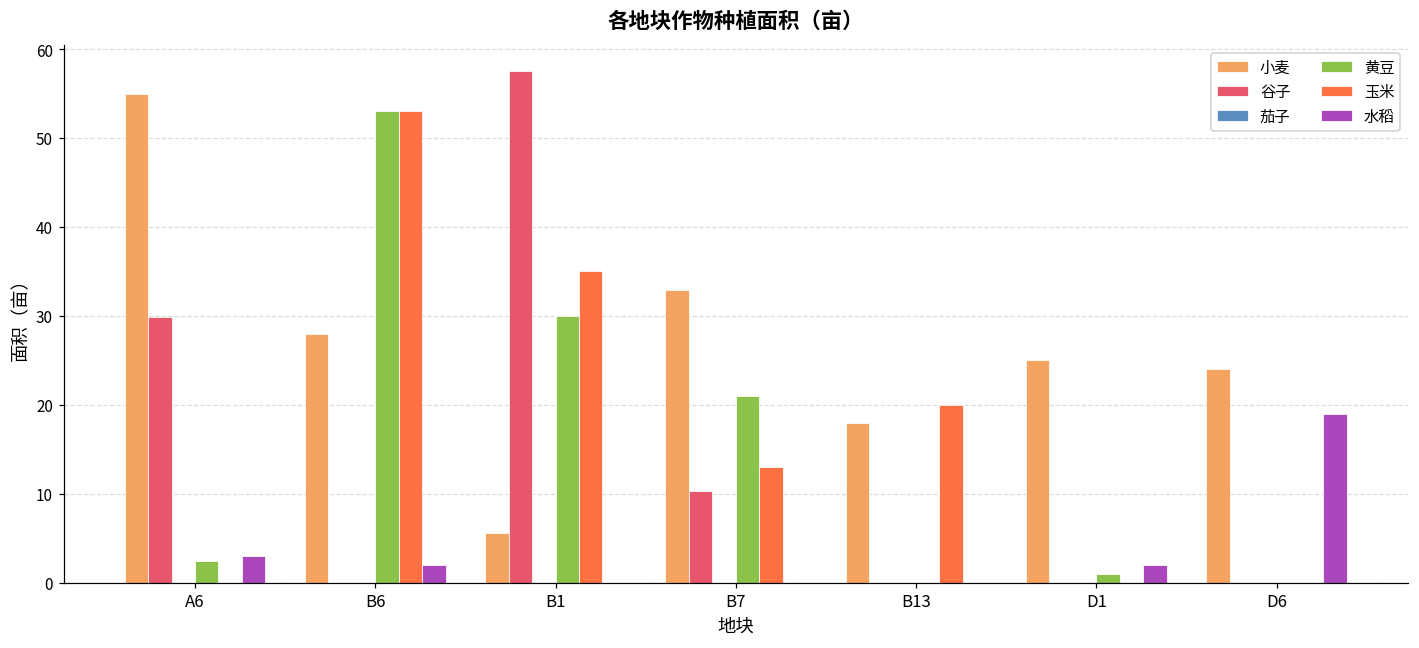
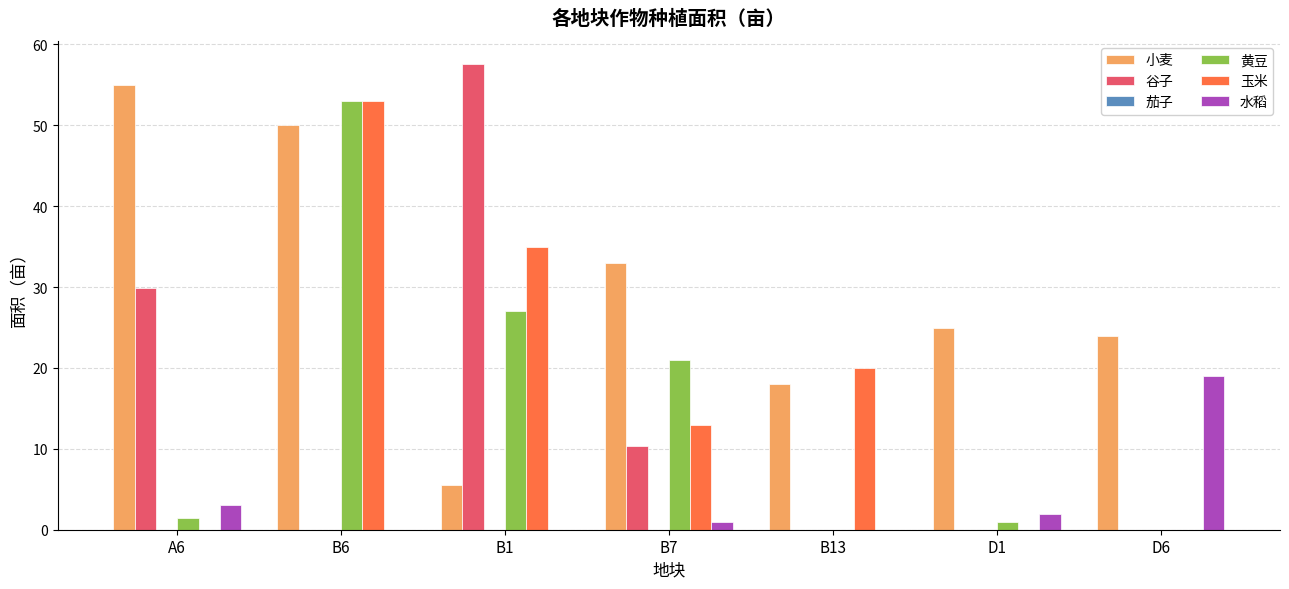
  {
    "小麦": {
      "A6": 55,
-     "B6": 28,
+     "B6": 50,
      "B1": 6,
      "B7": 33,
      "B13": 18,
      "D1": 25,
      "D6": 24
    },
    "茄子": {
      "A6": 0,
      "B6": 0,
      "B1": 0,
      "B7": 0,
      "B13": 0,
      "D1": 0,
      "D6": 0
    },
    "黄豆": {
-     "A6": 2,
+     "A6": 1,
      "B6": 53,
-     "B1": 30,
+     "B1": 27,
      "B7": 21,
      "B13": 0,
      "D1": 1,
      "D6": 0
    },
    "水稻": {
      "A6": 3,
-     "B6": 2,
+     "B6": 0,
      "B1": 0,
-     "B7": 0,
+     "B7": 1,
      "B13": 0,
      "D1": 2,
      "D6": 19
    }
  }
